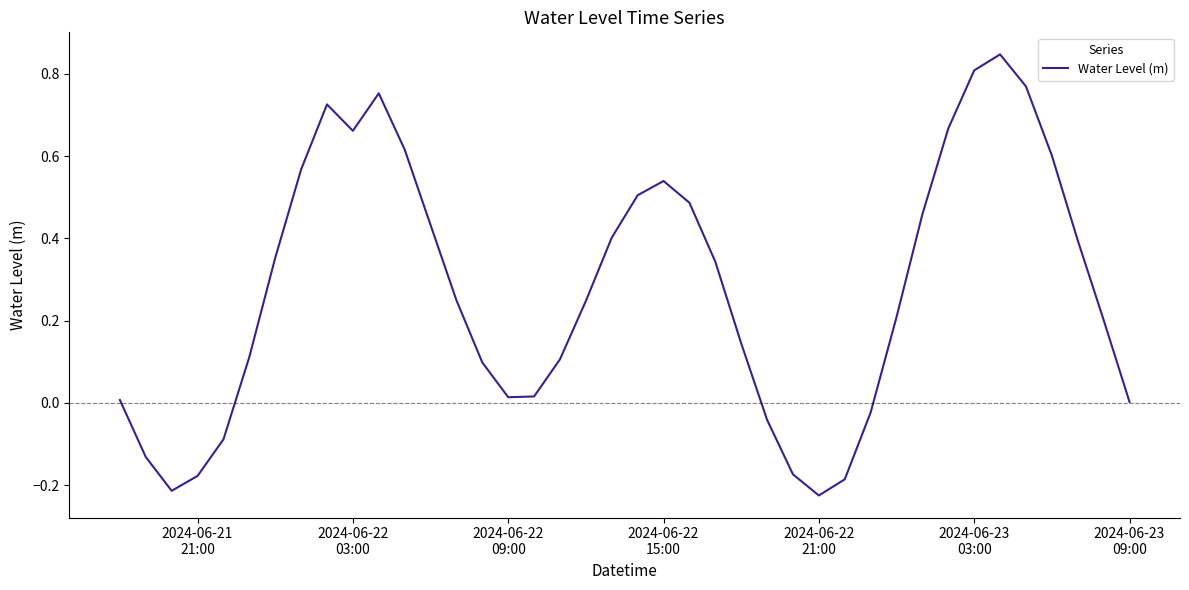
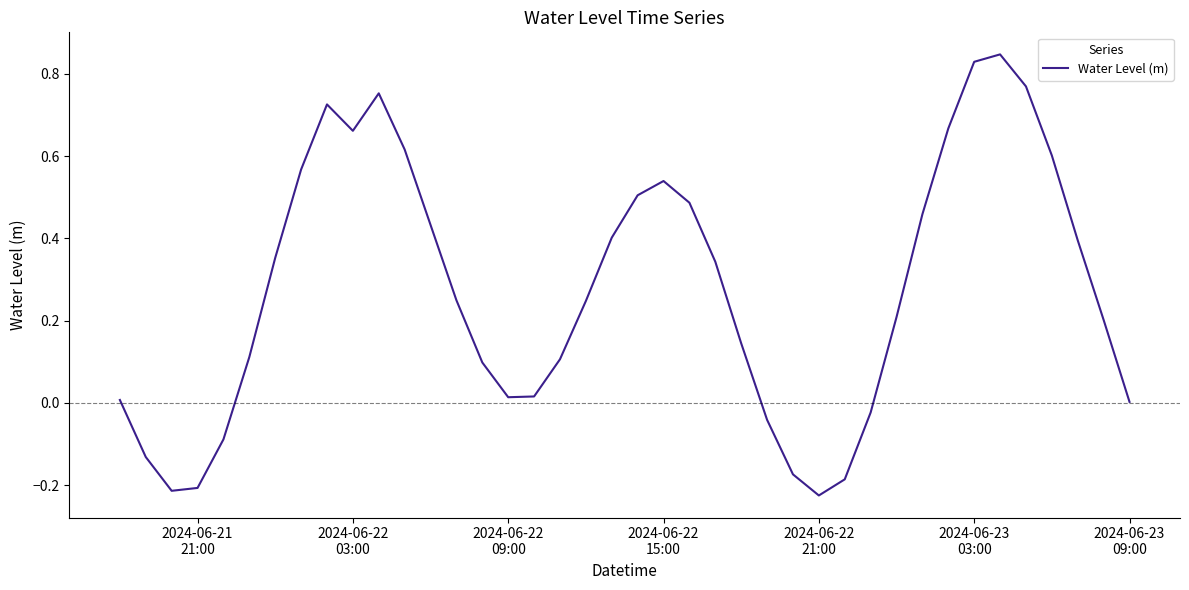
  {
-   "2024-06-21 21:00": -0.18,
+   "2024-06-21 21:00": -0.21,
    "2024-06-22 03:00": 0.66,
    "2024-06-22 09:00": 0.01,
    "2024-06-22 15:00": 0.54,
    "2024-06-22 21:00": -0.22,
-   "2024-06-23 03:00": 0.81,
+   "2024-06-23 03:00": 0.83,
    "2024-06-23 09:00": 0.00
  }
